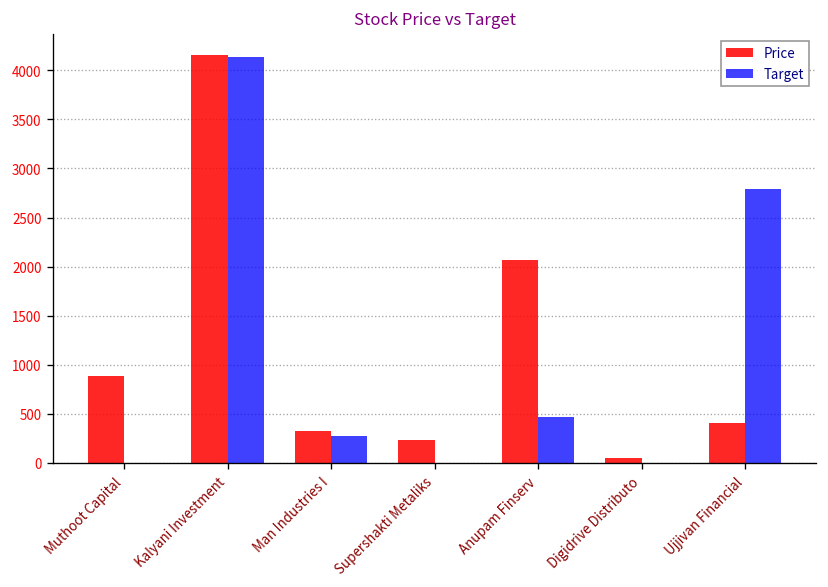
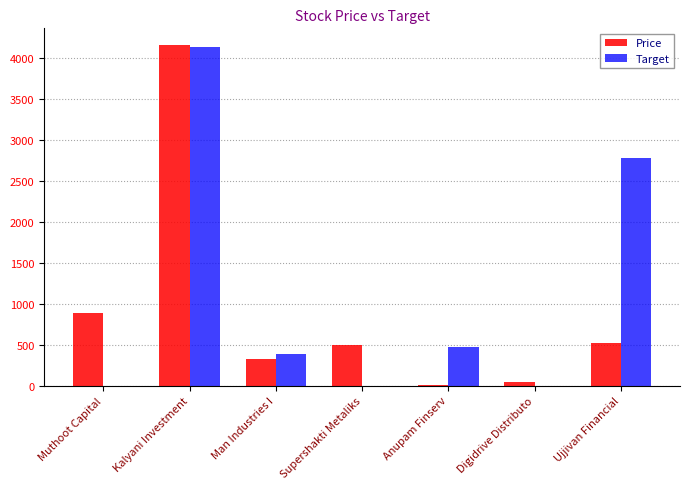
  {
    "Price": {
      "Muthoot Capital": 900,
      "Kalyani Investment": 4200,
      "Man Industries I": 300,
-     "Supershakti Metaliks": 200,
-     "Anupam Finserv": 2100,
+     "Supershakti Metaliks": 500,
+     "Anupam Finserv": 0,
      "Digidrive Distributo": 0,
-     "Ujjivan Financial": 400
+     "Ujjivan Financial": 500
    },
    "Target": {
      "Muthoot Capital": 0,
      "Kalyani Investment": 4100,
-     "Man Industries I": 300,
+     "Man Industries I": 400,
      "Supershakti Metaliks": 0,
      "Anupam Finserv": 500,
      "Digidrive Distributo": 0,
      "Ujjivan Financial": 2800
    }
  }
